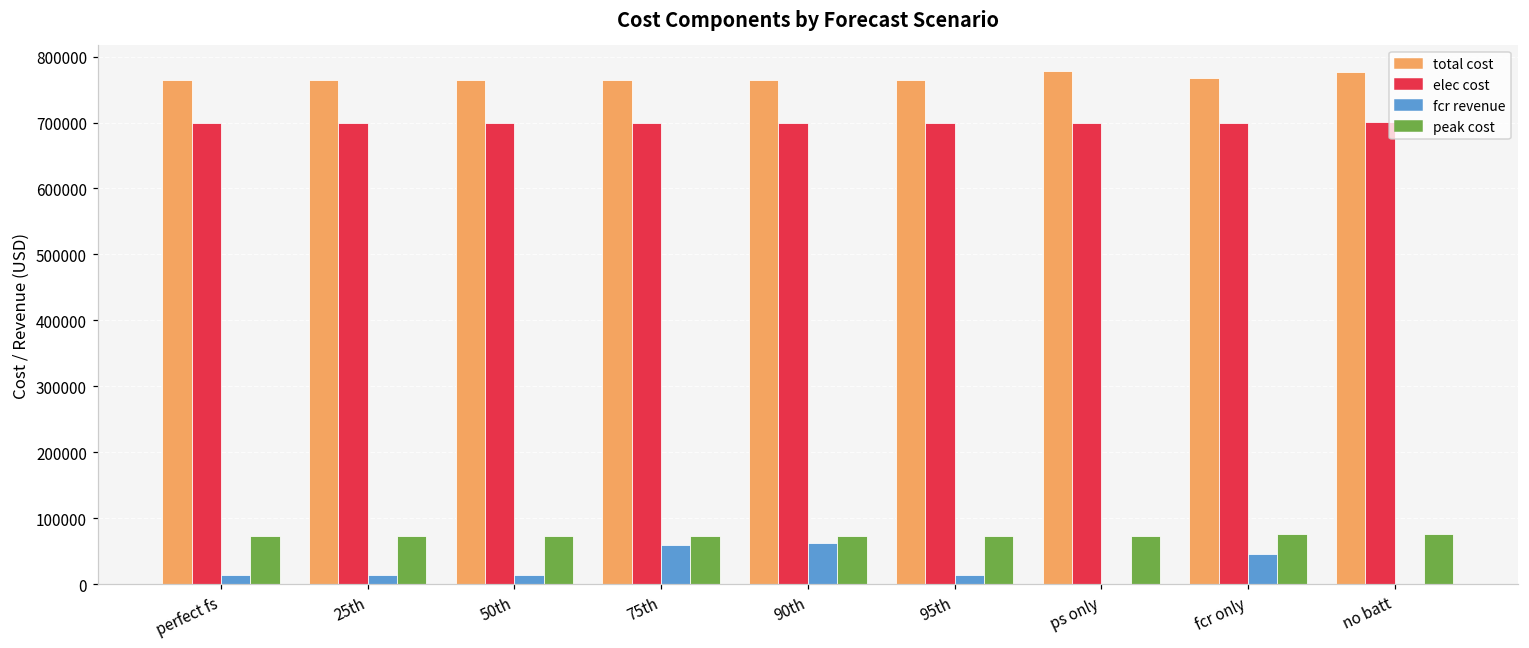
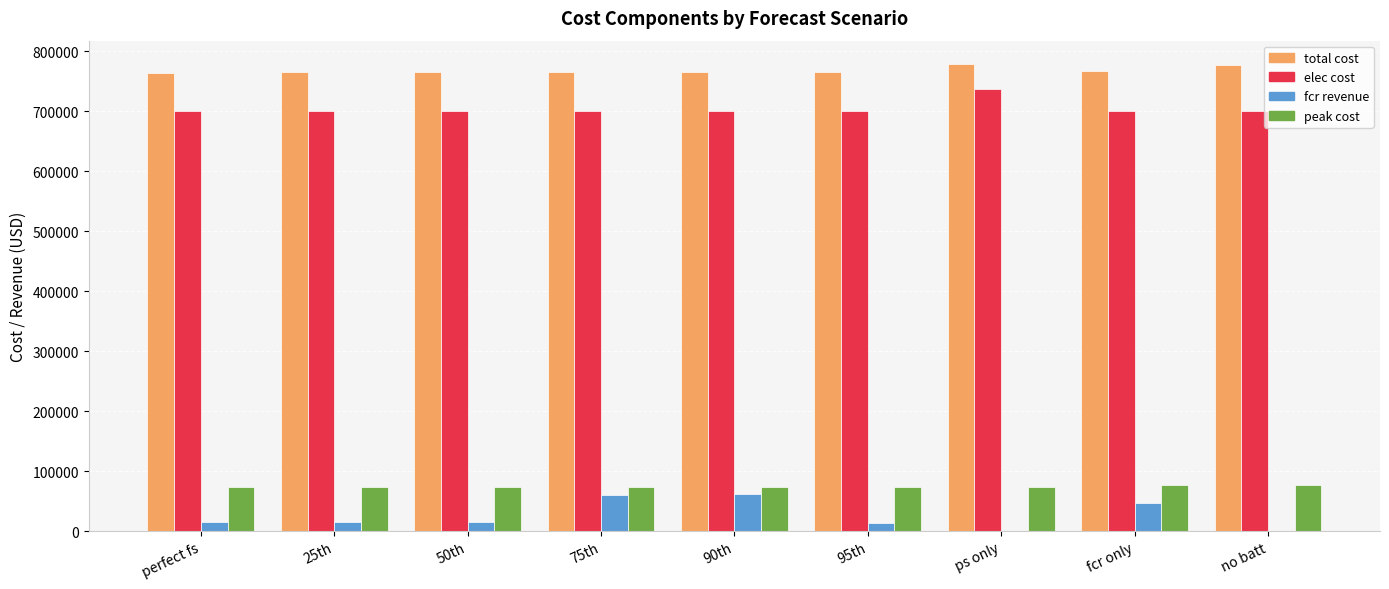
  {
    "total cost": {
      "perfect fs": 760000,
      "25th": 760000,
      "50th": 760000,
      "75th": 760000,
      "90th": 760000,
      "95th": 760000,
      "ps only": 780000,
      "fcr only": 770000,
      "no batt": 780000
    },
    "elec cost": {
      "perfect fs": 700000,
      "25th": 700000,
      "50th": 700000,
      "75th": 700000,
      "90th": 700000,
      "95th": 700000,
-     "ps only": 700000,
+     "ps only": 740000,
      "fcr only": 700000,
      "no batt": 700000
    },
    "fcr revenue": {
      "perfect fs": 10000,
      "25th": 10000,
      "50th": 10000,
      "75th": 60000,
      "90th": 60000,
      "95th": 10000,
      "ps only": 0,
      "fcr only": 50000,
      "no batt": 0
    },
    "peak cost": {
      "perfect fs": 70000,
      "25th": 70000,
      "50th": 70000,
      "75th": 70000,
      "90th": 70000,
      "95th": 70000,
      "ps only": 70000,
      "fcr only": 80000,
      "no batt": 80000
    }
  }
